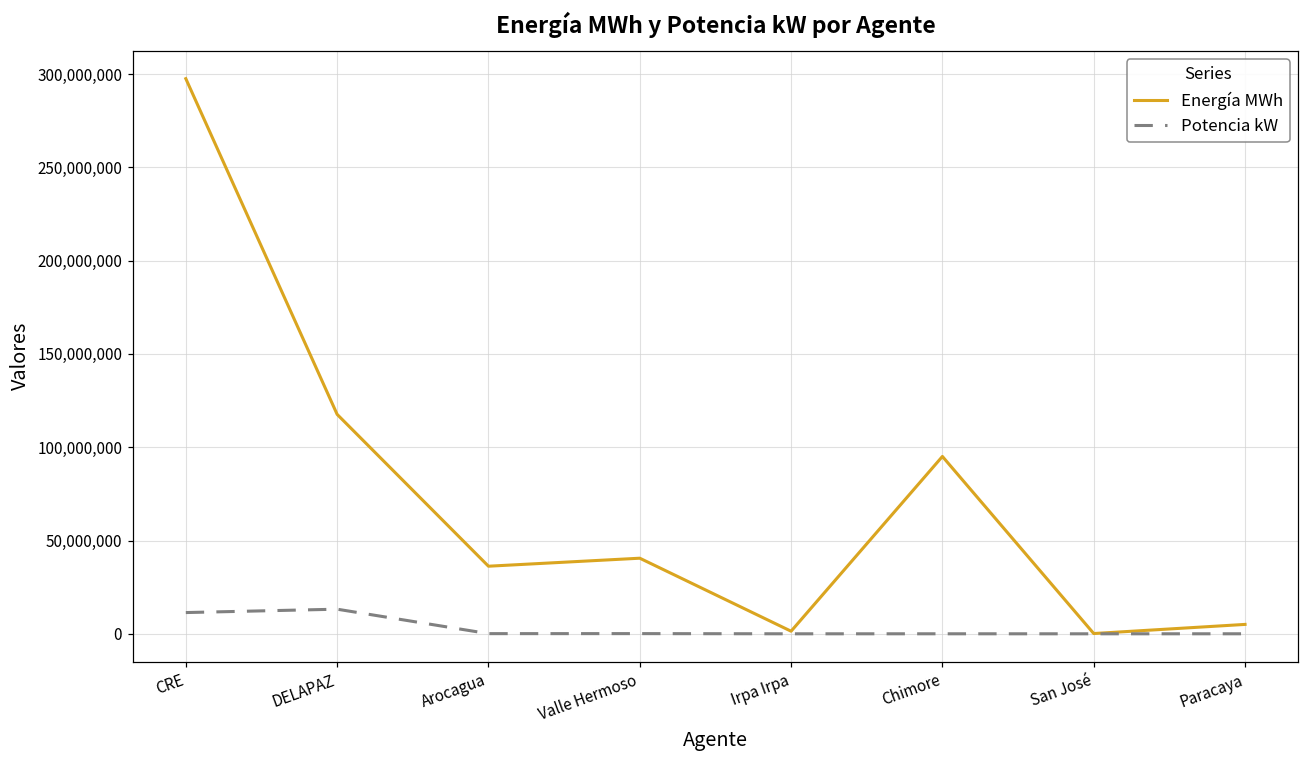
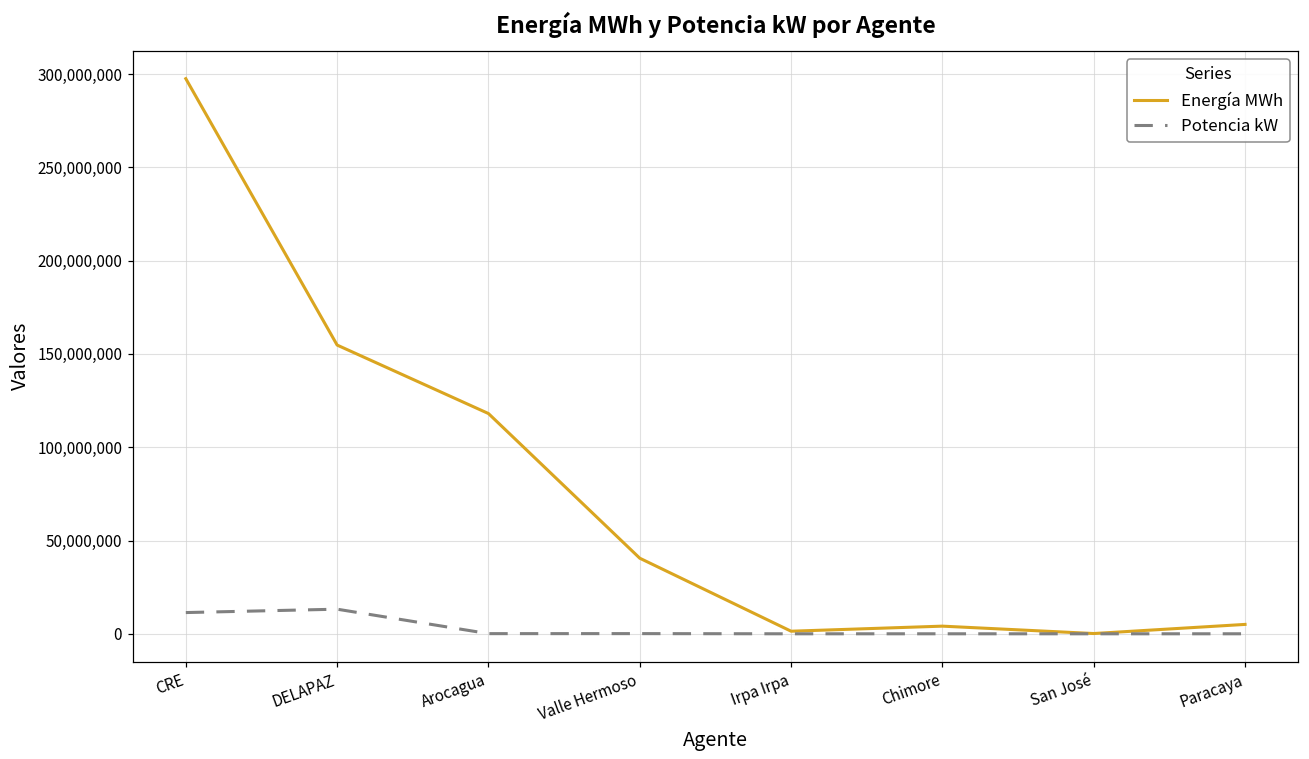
  {
    "Energía MWh": {
      "CRE": "298,000,000",
-     "DELAPAZ": "118,000,000",
-     "Arocagua": "36,000,000",
+     "DELAPAZ": "155,000,000",
+     "Arocagua": "118,000,000",
      "Valle Hermoso": "41,000,000",
-     "Chimore": "95,000,000",
+     "Chimore": "4,000,000",
      "Paracaya": "5,000,000"
    },
    "Potencia kW": {
      "CRE": "11,000,000",
      "DELAPAZ": "13,000,000",
      "Arocagua": "0",
      "Valle Hermoso": "0",
      "Chimore": "0",
      "Paracaya": "0"
    }
  }
